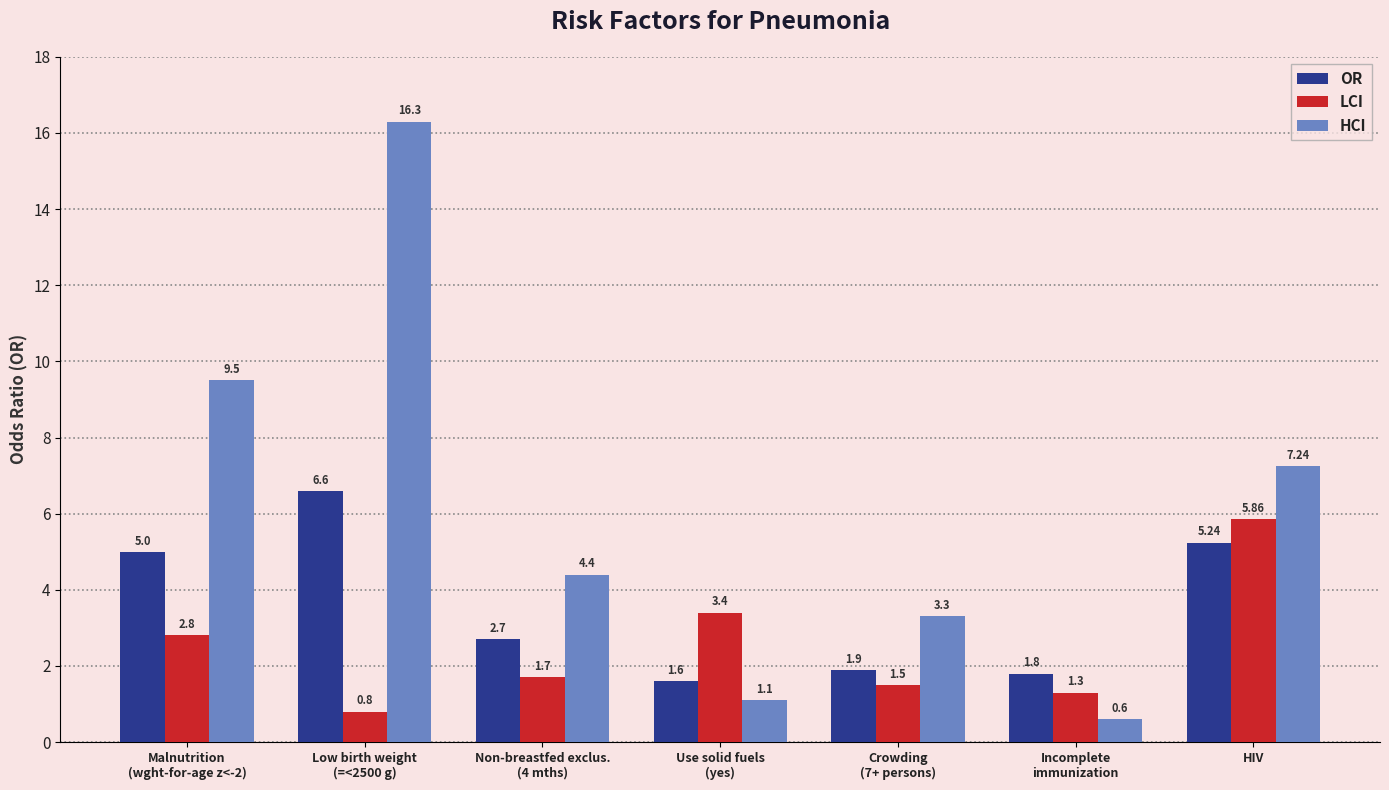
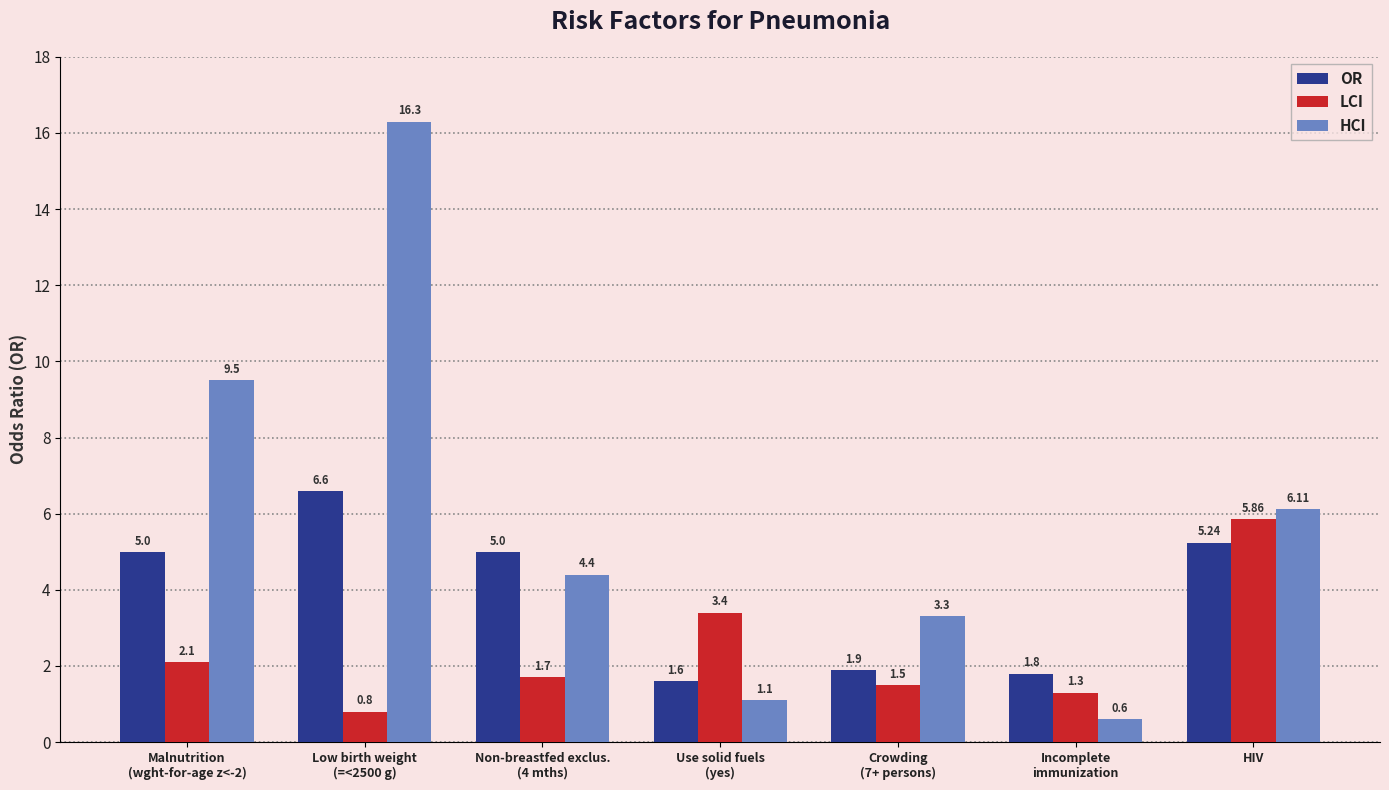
  {
    "OR": {
      "Malnutrition (wght-for-age z<-2)": 5.0,
      "Low birth weight (=<2500 g)": 6.6,
-     "Non-breastfed exclus. (4 mths)": 2.7,
+     "Non-breastfed exclus. (4 mths)": 5.0,
      "Use solid fuels (yes)": 1.6,
      "Crowding (7+ persons)": 1.9,
      "Incomplete immunization": 1.8,
      "HIV": 5.24
    },
    "LCI": {
-     "Malnutrition (wght-for-age z<-2)": 2.8,
+     "Malnutrition (wght-for-age z<-2)": 2.1,
      "Low birth weight (=<2500 g)": 0.8,
      "Non-breastfed exclus. (4 mths)": 1.7,
      "Use solid fuels (yes)": 3.4,
      "Crowding (7+ persons)": 1.5,
      "Incomplete immunization": 1.3,
      "HIV": 5.86
    },
    "HCI": {
      "Malnutrition (wght-for-age z<-2)": 9.5,
      "Low birth weight (=<2500 g)": 16.3,
      "Non-breastfed exclus. (4 mths)": 4.4,
      "Use solid fuels (yes)": 1.1,
      "Crowding (7+ persons)": 3.3,
      "Incomplete immunization": 0.6,
-     "HIV": 7.24
+     "HIV": 6.11
    }
  }
